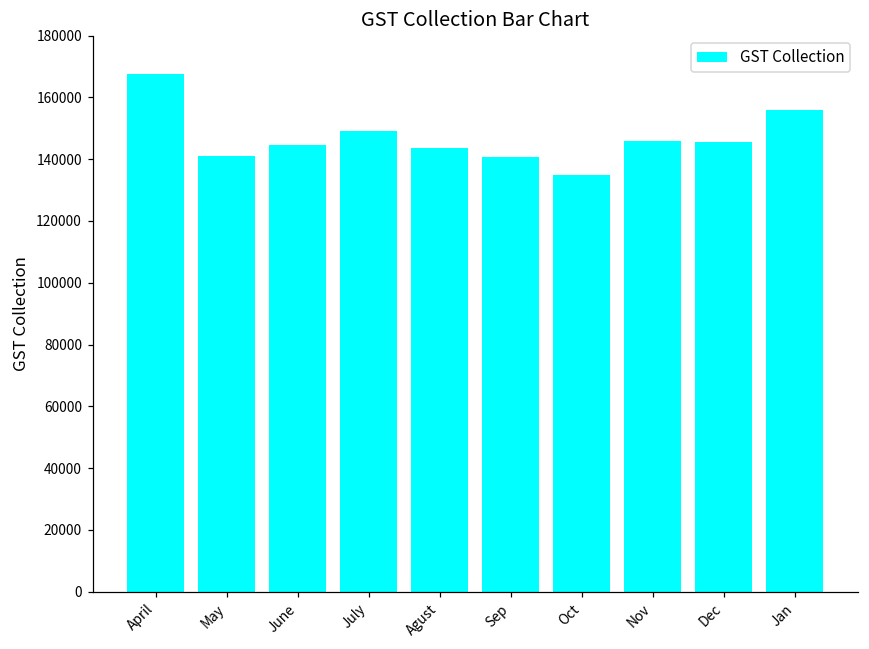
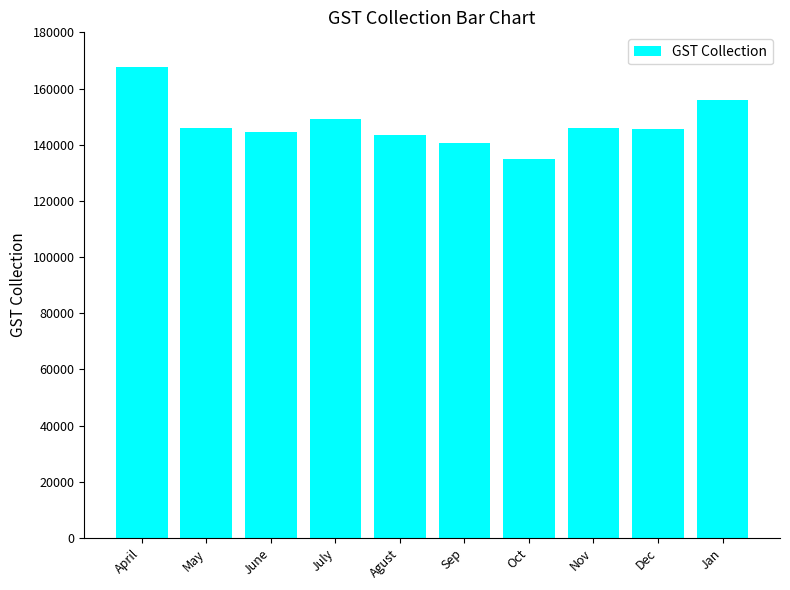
  {
    "April": 168000,
-   "May": 141000,
+   "May": 146000,
    "June": 145000,
    "July": 149000,
    "Agust": 144000,
    "Sep": 141000,
    "Oct": 135000,
    "Nov": 146000,
    "Dec": 145000,
    "Jan": 156000
  }
